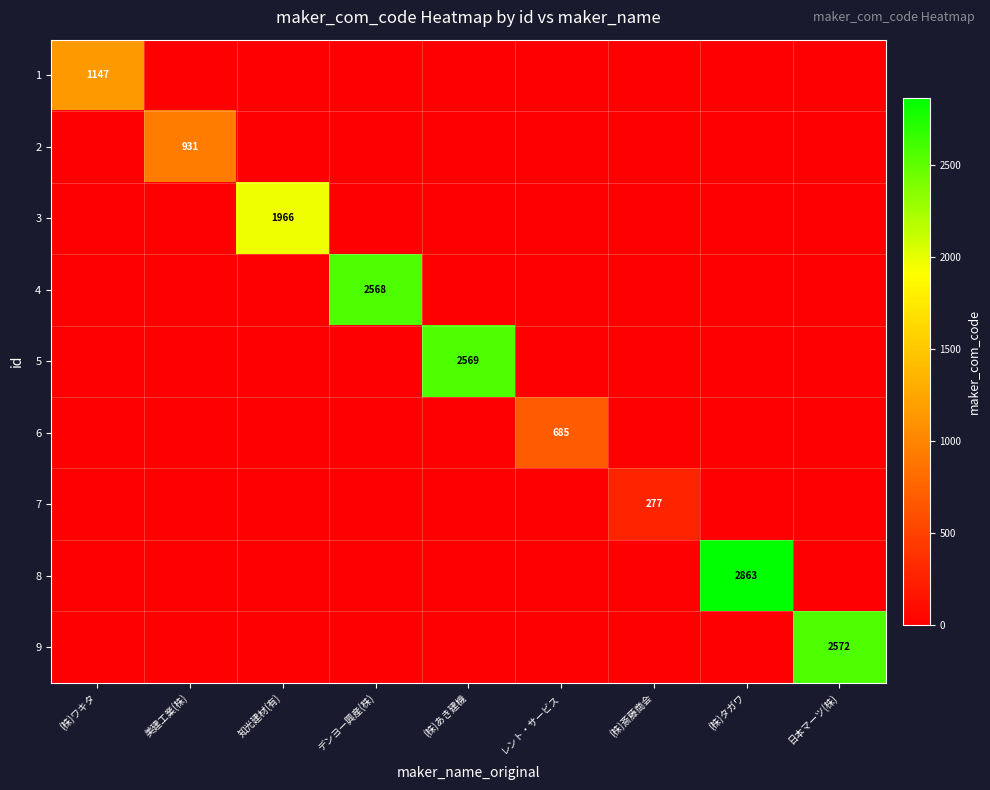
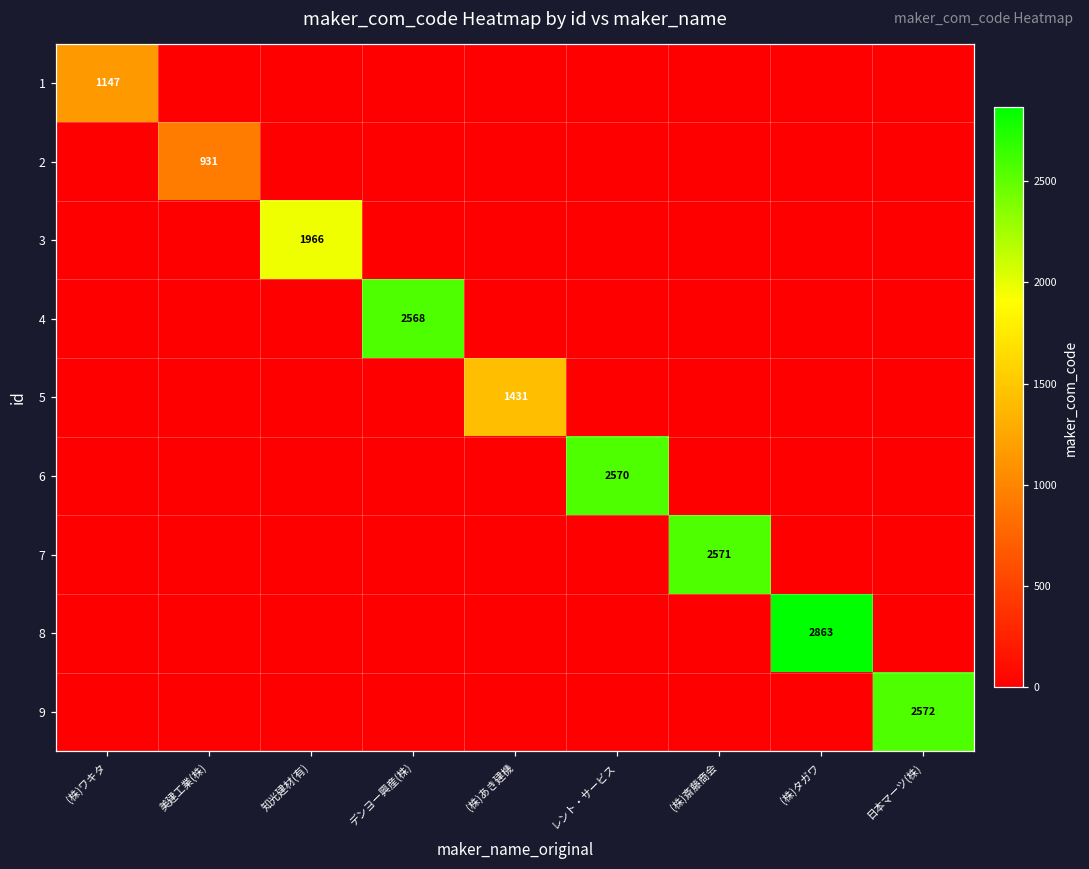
  {
    "1": {
      "(株)ワキタ": 1147
    },
    "2": {
      "美建工業(株)": 931
    },
    "3": {
      "知光建材(有)": 1966
    },
    "4": {
      "デンヨー興産(株)": 2568
    },
    "5": {
-     "(株)あき建機": 2569
+     "(株)あき建機": 1431
    },
    "6": {
-     "レント・サービス": 685
+     "レント・サービス": 2570
    },
    "7": {
-     "(株)斎藤商会": 277
+     "(株)斎藤商会": 2571
    },
    "8": {
      "(株)タガワ": 2863
    },
    "9": {
      "日本マーツ(株)": 2572
    }
  }
